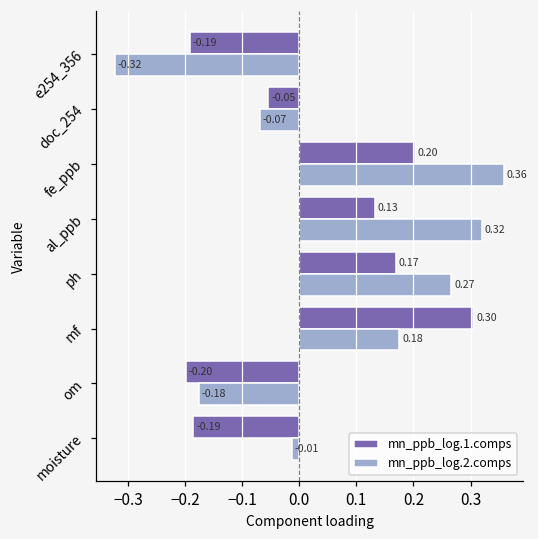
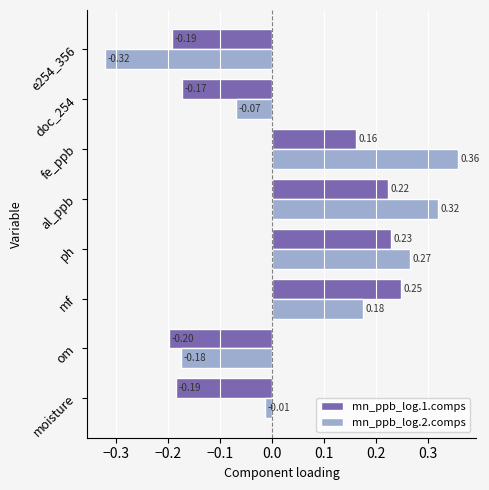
  {
    "mn_ppb_log.1.comps": {
      "e254_356": -0.19,
-     "doc_254": -0.05,
-     "fe_ppb": 0.20,
-     "al_ppb": 0.13,
-     "ph": 0.17,
-     "mf": 0.30,
+     "doc_254": -0.17,
+     "fe_ppb": 0.16,
+     "al_ppb": 0.22,
+     "ph": 0.23,
+     "mf": 0.25,
      "om": -0.20,
      "moisture": -0.19
    },
    "mn_ppb_log.2.comps": {
      "e254_356": -0.32,
      "doc_254": -0.07,
      "fe_ppb": 0.36,
      "al_ppb": 0.32,
      "ph": 0.27,
      "mf": 0.18,
      "om": -0.18,
      "moisture": -0.01
    }
  }
